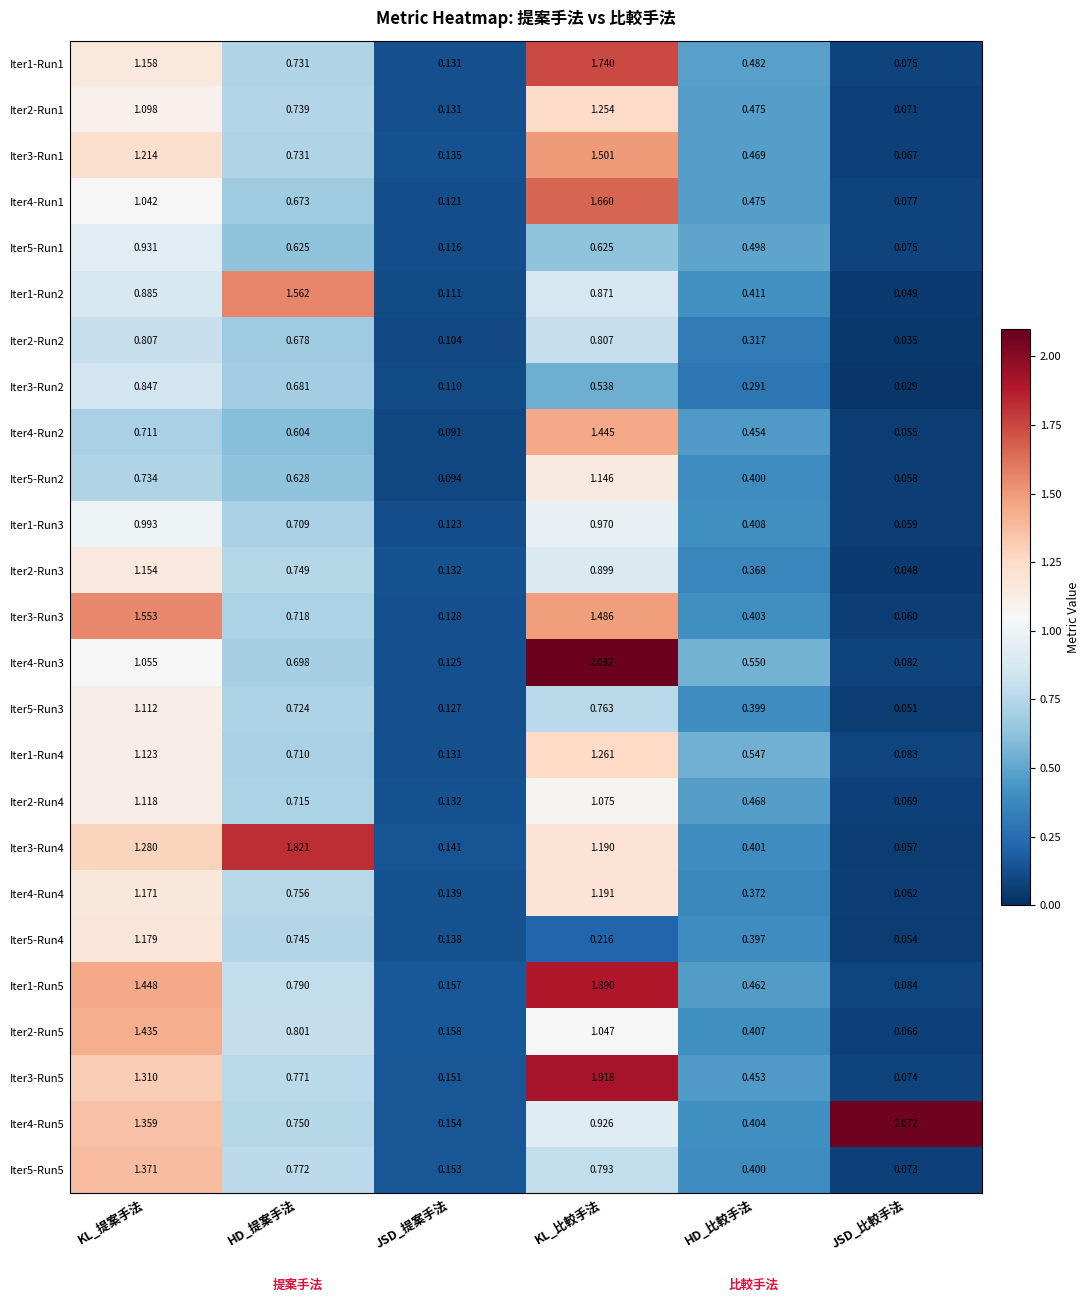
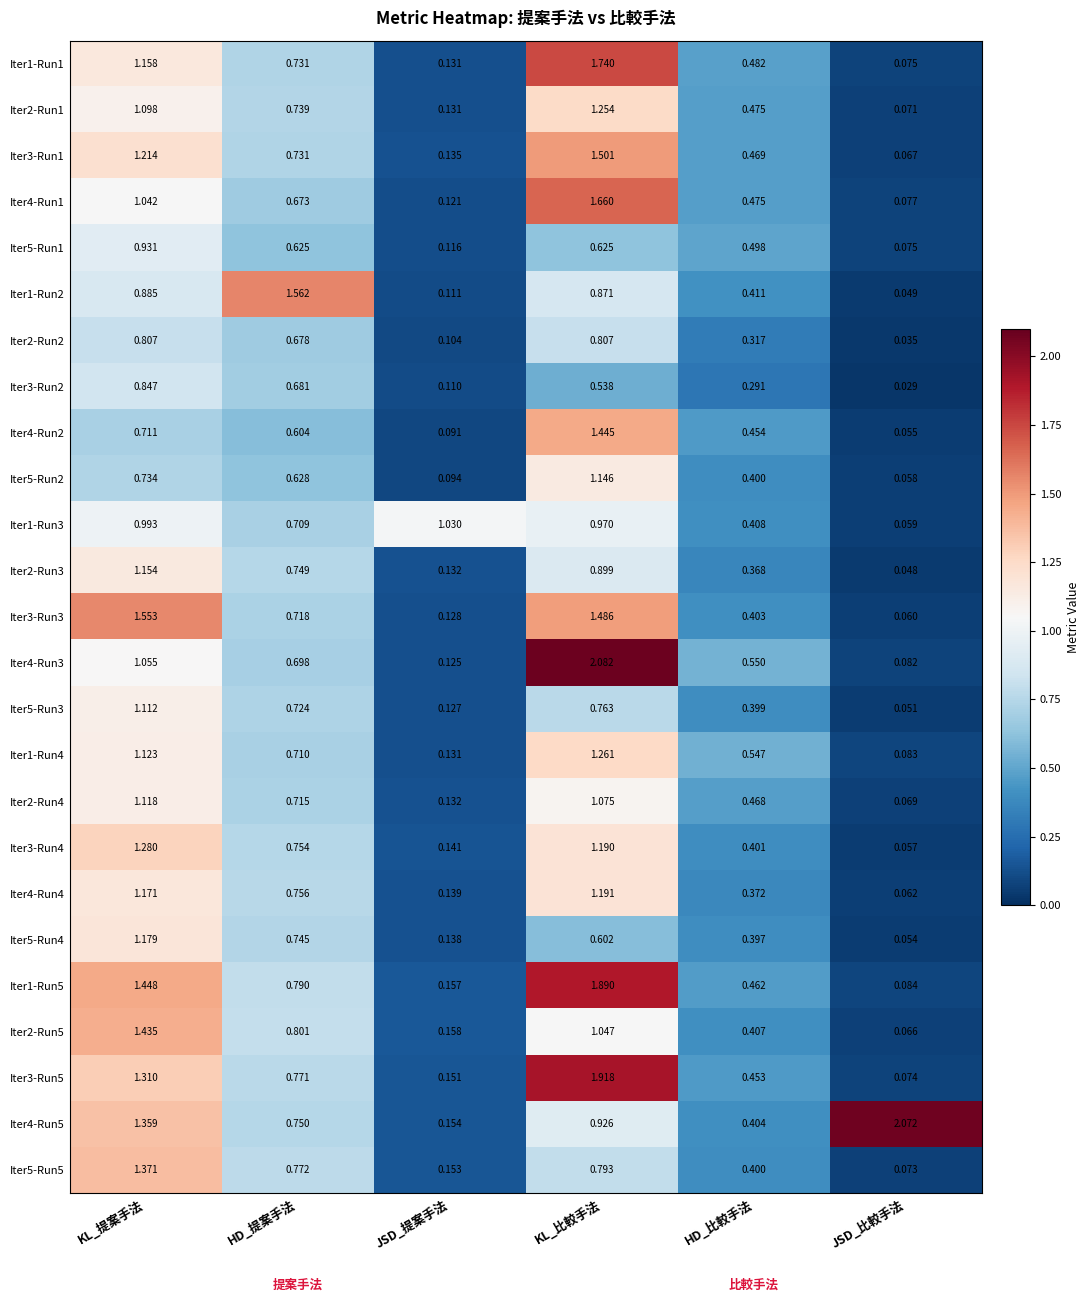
  {
    "Iter1-Run1": {
      "KL_提案手法": 1.158,
      "HD_提案手法": 0.731,
      "JSD_提案手法": 0.131,
      "KL_比較手法": 1.740,
      "HD_比較手法": 0.482,
      "JSD_比較手法": 0.075
    },
    "Iter2-Run1": {
      "KL_提案手法": 1.098,
      "HD_提案手法": 0.739,
      "JSD_提案手法": 0.131,
      "KL_比較手法": 1.254,
      "HD_比較手法": 0.475,
      "JSD_比較手法": 0.071
    },
    "Iter3-Run1": {
      "KL_提案手法": 1.214,
      "HD_提案手法": 0.731,
      "JSD_提案手法": 0.135,
      "KL_比較手法": 1.501,
      "HD_比較手法": 0.469,
      "JSD_比較手法": 0.067
    },
    "Iter4-Run1": {
      "KL_提案手法": 1.042,
      "HD_提案手法": 0.673,
      "JSD_提案手法": 0.121,
      "KL_比較手法": 1.660,
      "HD_比較手法": 0.475,
      "JSD_比較手法": 0.077
    },
    "Iter5-Run1": {
      "KL_提案手法": 0.931,
      "HD_提案手法": 0.625,
      "JSD_提案手法": 0.116,
      "KL_比較手法": 0.625,
      "HD_比較手法": 0.498,
      "JSD_比較手法": 0.075
    },
    "Iter1-Run2": {
      "KL_提案手法": 0.885,
      "HD_提案手法": 1.562,
      "JSD_提案手法": 0.111,
      "KL_比較手法": 0.871,
      "HD_比較手法": 0.411,
      "JSD_比較手法": 0.049
    },
    "Iter2-Run2": {
      "KL_提案手法": 0.807,
      "HD_提案手法": 0.678,
      "JSD_提案手法": 0.104,
      "KL_比較手法": 0.807,
      "HD_比較手法": 0.317,
      "JSD_比較手法": 0.035
    },
    "Iter3-Run2": {
      "KL_提案手法": 0.847,
      "HD_提案手法": 0.681,
      "JSD_提案手法": 0.110,
      "KL_比較手法": 0.538,
      "HD_比較手法": 0.291,
      "JSD_比較手法": 0.029
    },
    "Iter4-Run2": {
      "KL_提案手法": 0.711,
      "HD_提案手法": 0.604,
      "JSD_提案手法": 0.091,
      "KL_比較手法": 1.445,
      "HD_比較手法": 0.454,
      "JSD_比較手法": 0.055
    },
    "Iter5-Run2": {
      "KL_提案手法": 0.734,
      "HD_提案手法": 0.628,
      "JSD_提案手法": 0.094,
      "KL_比較手法": 1.146,
      "HD_比較手法": 0.400,
      "JSD_比較手法": 0.058
    },
    "Iter1-Run3": {
      "KL_提案手法": 0.993,
      "HD_提案手法": 0.709,
-     "JSD_提案手法": 0.123,
+     "JSD_提案手法": 1.030,
      "KL_比較手法": 0.970,
      "HD_比較手法": 0.408,
      "JSD_比較手法": 0.059
    },
    "Iter2-Run3": {
      "KL_提案手法": 1.154,
      "HD_提案手法": 0.749,
      "JSD_提案手法": 0.132,
      "KL_比較手法": 0.899,
      "HD_比較手法": 0.368,
      "JSD_比較手法": 0.048
    },
    "Iter3-Run3": {
      "KL_提案手法": 1.553,
      "HD_提案手法": 0.718,
      "JSD_提案手法": 0.128,
      "KL_比較手法": 1.486,
      "HD_比較手法": 0.403,
      "JSD_比較手法": 0.060
    },
    "Iter4-Run3": {
      "KL_提案手法": 1.055,
      "HD_提案手法": 0.698,
      "JSD_提案手法": 0.125,
      "KL_比較手法": 2.082,
      "HD_比較手法": 0.550,
      "JSD_比較手法": 0.082
    },
    "Iter5-Run3": {
      "KL_提案手法": 1.112,
      "HD_提案手法": 0.724,
      "JSD_提案手法": 0.127,
      "KL_比較手法": 0.763,
      "HD_比較手法": 0.399,
      "JSD_比較手法": 0.051
    },
    "Iter1-Run4": {
      "KL_提案手法": 1.123,
      "HD_提案手法": 0.710,
      "JSD_提案手法": 0.131,
      "KL_比較手法": 1.261,
      "HD_比較手法": 0.547,
      "JSD_比較手法": 0.083
    },
    "Iter2-Run4": {
      "KL_提案手法": 1.118,
      "HD_提案手法": 0.715,
      "JSD_提案手法": 0.132,
      "KL_比較手法": 1.075,
      "HD_比較手法": 0.468,
      "JSD_比較手法": 0.069
    },
    "Iter3-Run4": {
      "KL_提案手法": 1.280,
-     "HD_提案手法": 1.821,
+     "HD_提案手法": 0.754,
      "JSD_提案手法": 0.141,
      "KL_比較手法": 1.190,
      "HD_比較手法": 0.401,
      "JSD_比較手法": 0.057
    },
    "Iter4-Run4": {
      "KL_提案手法": 1.171,
      "HD_提案手法": 0.756,
      "JSD_提案手法": 0.139,
      "KL_比較手法": 1.191,
      "HD_比較手法": 0.372,
      "JSD_比較手法": 0.062
    },
    "Iter5-Run4": {
      "KL_提案手法": 1.179,
      "HD_提案手法": 0.745,
      "JSD_提案手法": 0.138,
-     "KL_比較手法": 0.216,
+     "KL_比較手法": 0.602,
      "HD_比較手法": 0.397,
      "JSD_比較手法": 0.054
    },
    "Iter1-Run5": {
      "KL_提案手法": 1.448,
      "HD_提案手法": 0.790,
      "JSD_提案手法": 0.157,
      "KL_比較手法": 1.890,
      "HD_比較手法": 0.462,
      "JSD_比較手法": 0.084
    },
    "Iter2-Run5": {
      "KL_提案手法": 1.435,
      "HD_提案手法": 0.801,
      "JSD_提案手法": 0.158,
      "KL_比較手法": 1.047,
      "HD_比較手法": 0.407,
      "JSD_比較手法": 0.066
    },
    "Iter3-Run5": {
      "KL_提案手法": 1.310,
      "HD_提案手法": 0.771,
      "JSD_提案手法": 0.151,
      "KL_比較手法": 1.918,
      "HD_比較手法": 0.453,
      "JSD_比較手法": 0.074
    },
    "Iter4-Run5": {
      "KL_提案手法": 1.359,
      "HD_提案手法": 0.750,
      "JSD_提案手法": 0.154,
      "KL_比較手法": 0.926,
      "HD_比較手法": 0.404,
      "JSD_比較手法": 2.072
    },
    "Iter5-Run5": {
      "KL_提案手法": 1.371,
      "HD_提案手法": 0.772,
      "JSD_提案手法": 0.153,
      "KL_比較手法": 0.793,
      "HD_比較手法": 0.400,
      "JSD_比較手法": 0.073
    }
  }
